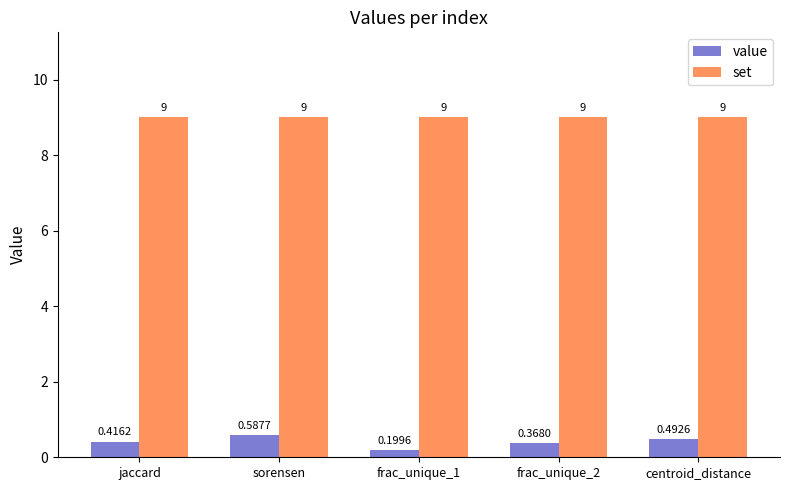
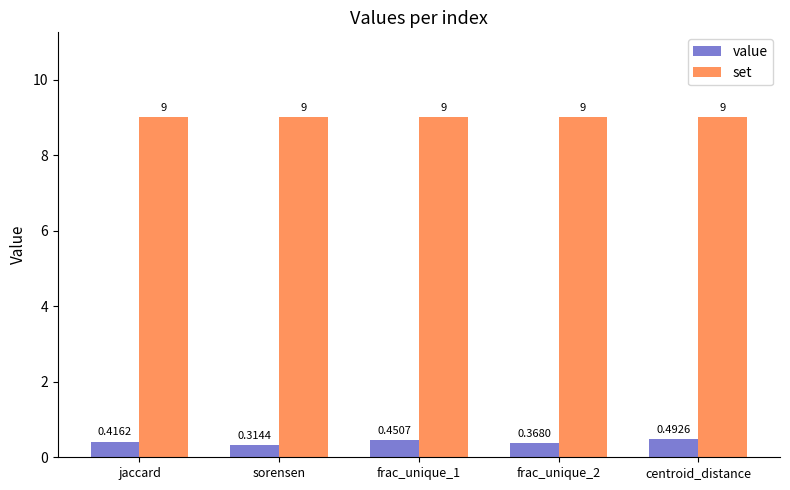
  {
    "value": {
      "jaccard": 0.4162,
-     "sorensen": 0.5877,
-     "frac_unique_1": 0.1996,
+     "sorensen": 0.3144,
+     "frac_unique_1": 0.4507,
      "frac_unique_2": 0.3680,
      "centroid_distance": 0.4926
    },
    "set": {
      "jaccard": 9,
      "sorensen": 9,
      "frac_unique_1": 9,
      "frac_unique_2": 9,
      "centroid_distance": 9
    }
  }
